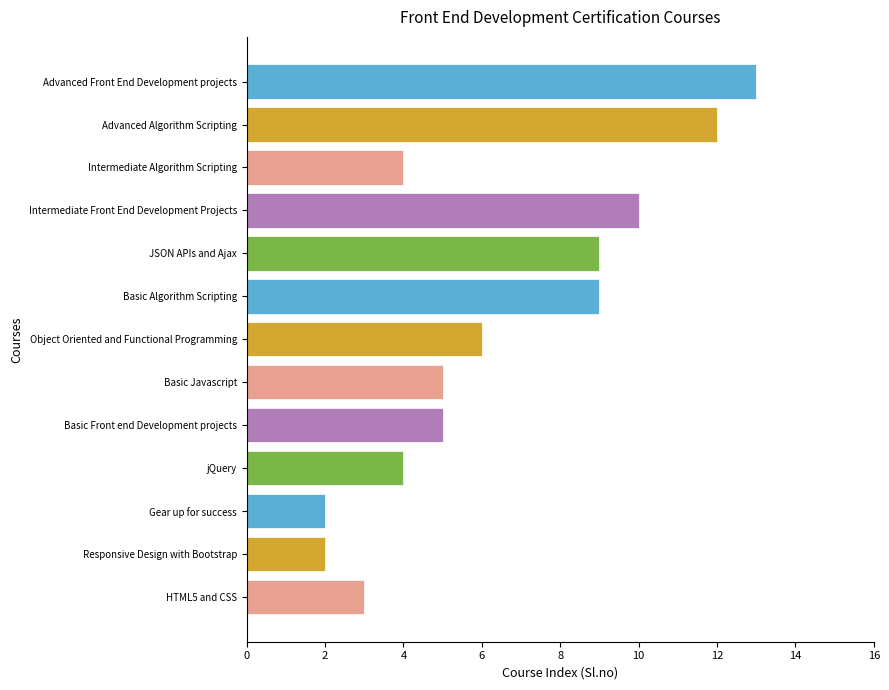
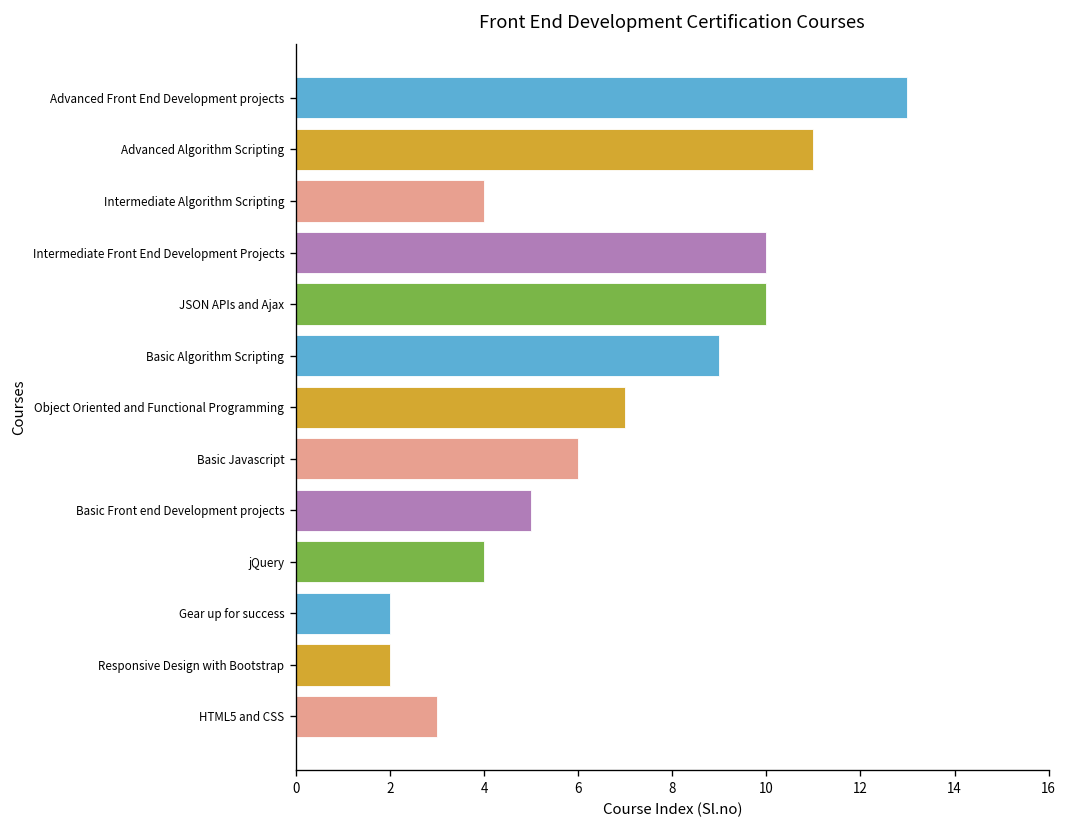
  {
    "Advanced Front End Development projects": 13,
-   "Advanced Algorithm Scripting": 12,
+   "Advanced Algorithm Scripting": 11,
    "Intermediate Algorithm Scripting": 4,
    "Intermediate Front End Development Projects": 10,
-   "JSON APIs and Ajax": 9,
+   "JSON APIs and Ajax": 10,
    "Basic Algorithm Scripting": 9,
-   "Object Oriented and Functional Programming": 6,
-   "Basic Javascript": 5,
+   "Object Oriented and Functional Programming": 7,
+   "Basic Javascript": 6,
    "Basic Front end Development projects": 5,
    "jQuery": 4,
    "Gear up for success": 2,
    "Responsive Design with Bootstrap": 2,
    "HTML5 and CSS": 3
  }
